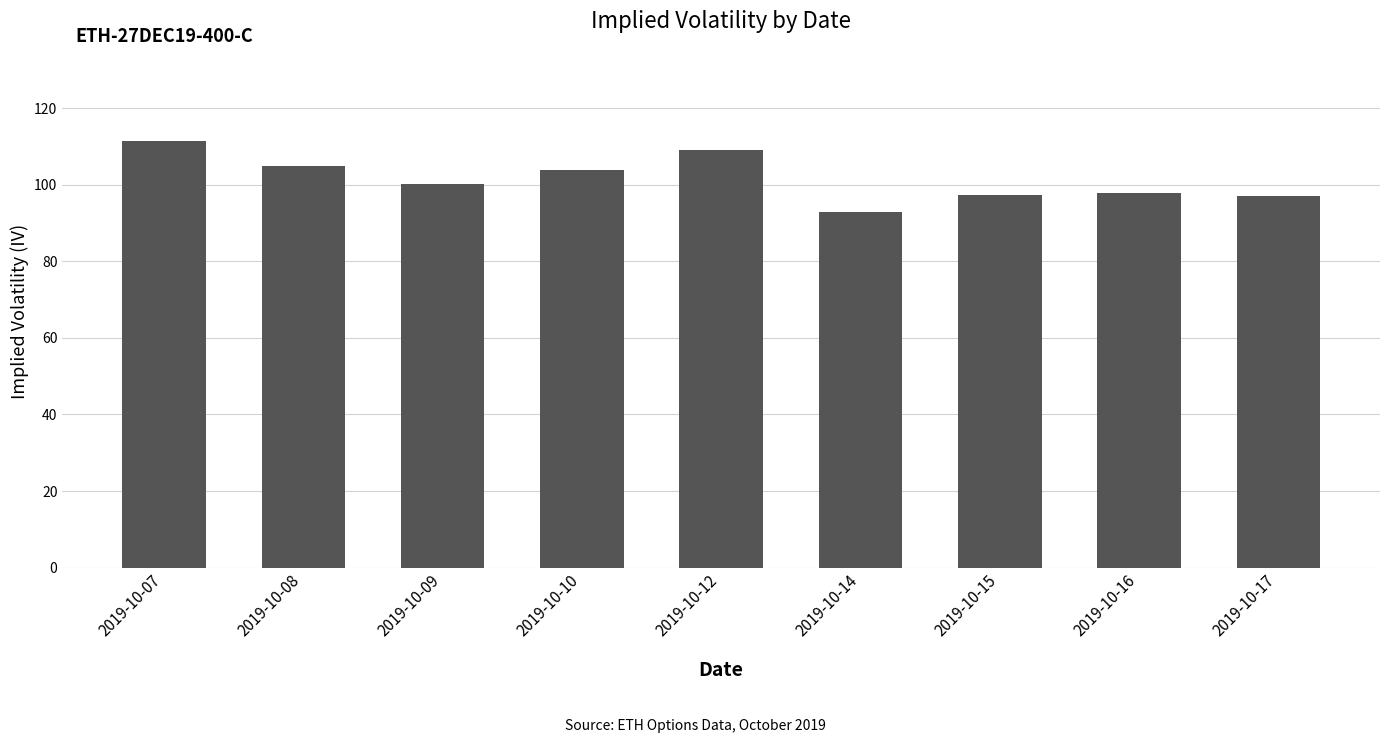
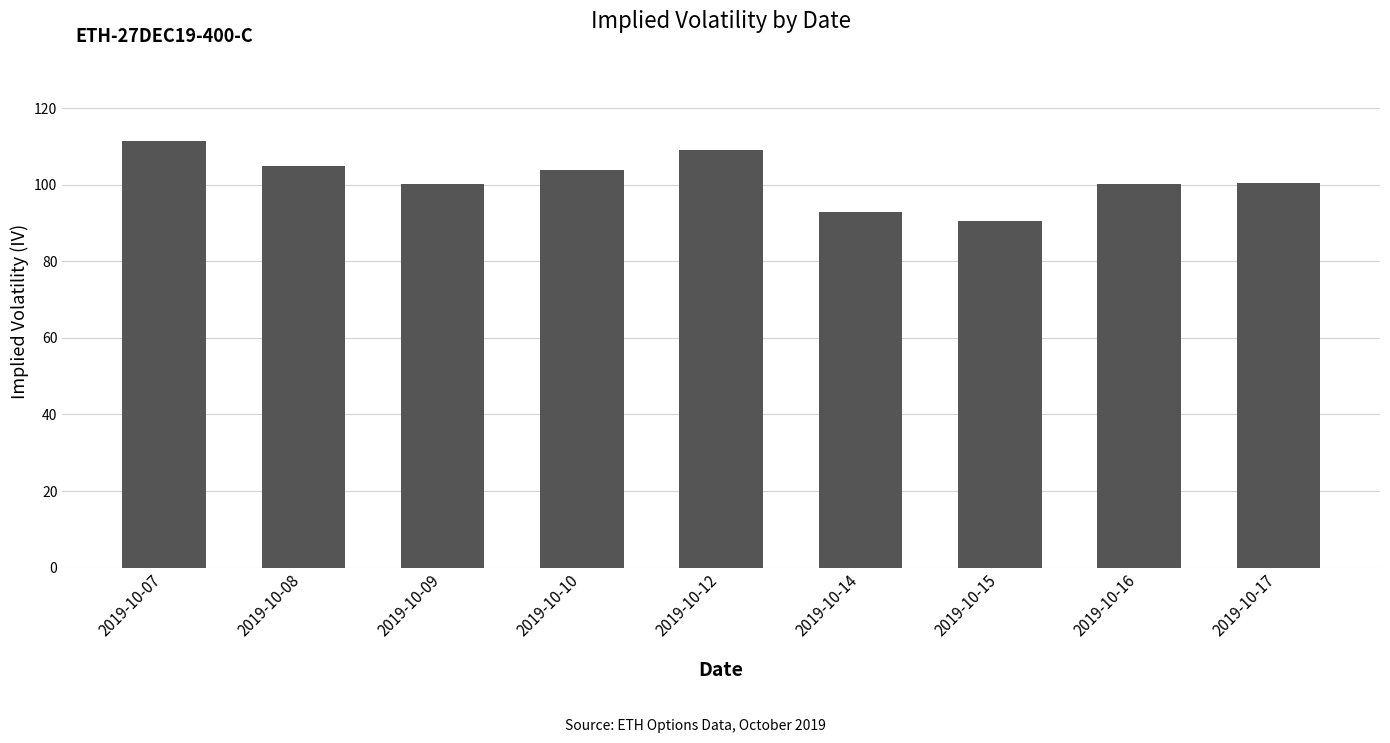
  {
    "2019-10-07": 111,
    "2019-10-08": 105,
    "2019-10-09": 100,
    "2019-10-10": 104,
    "2019-10-12": 109,
    "2019-10-14": 93,
-   "2019-10-15": 97,
-   "2019-10-16": 98,
-   "2019-10-17": 97
+   "2019-10-15": 91,
+   "2019-10-16": 100,
+   "2019-10-17": 101
  }
